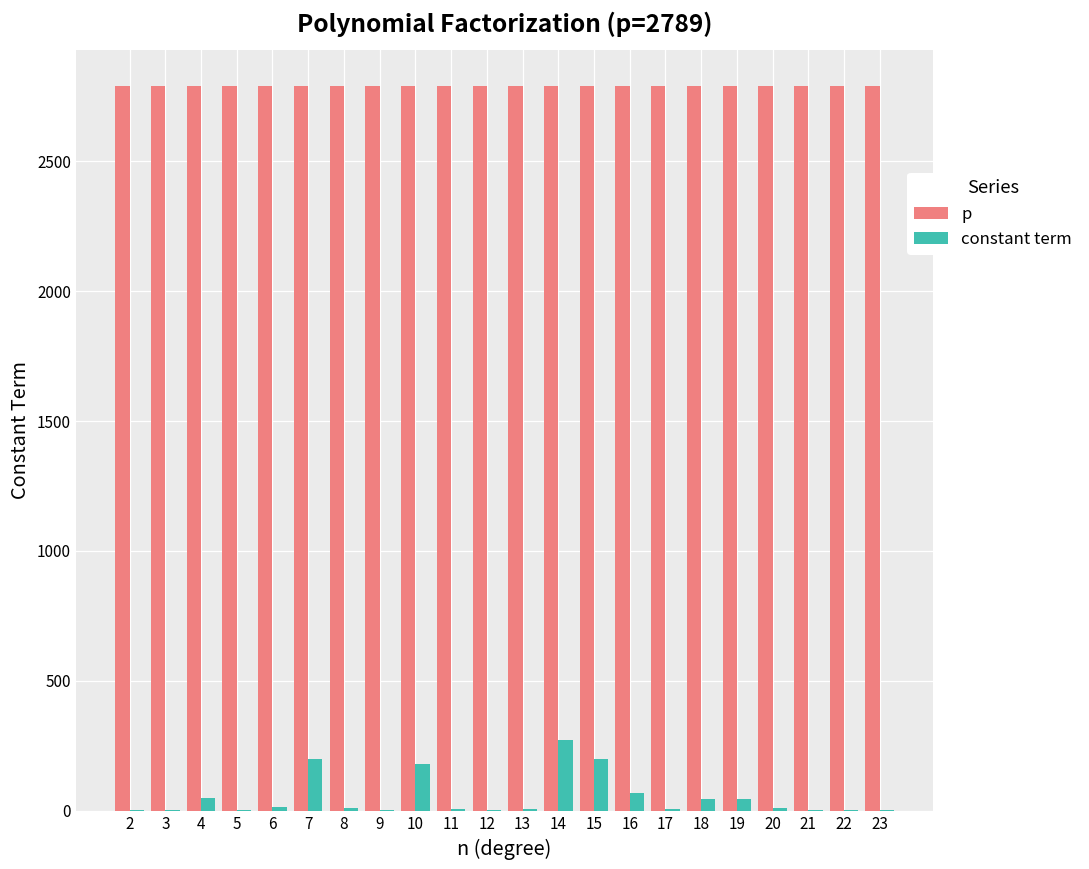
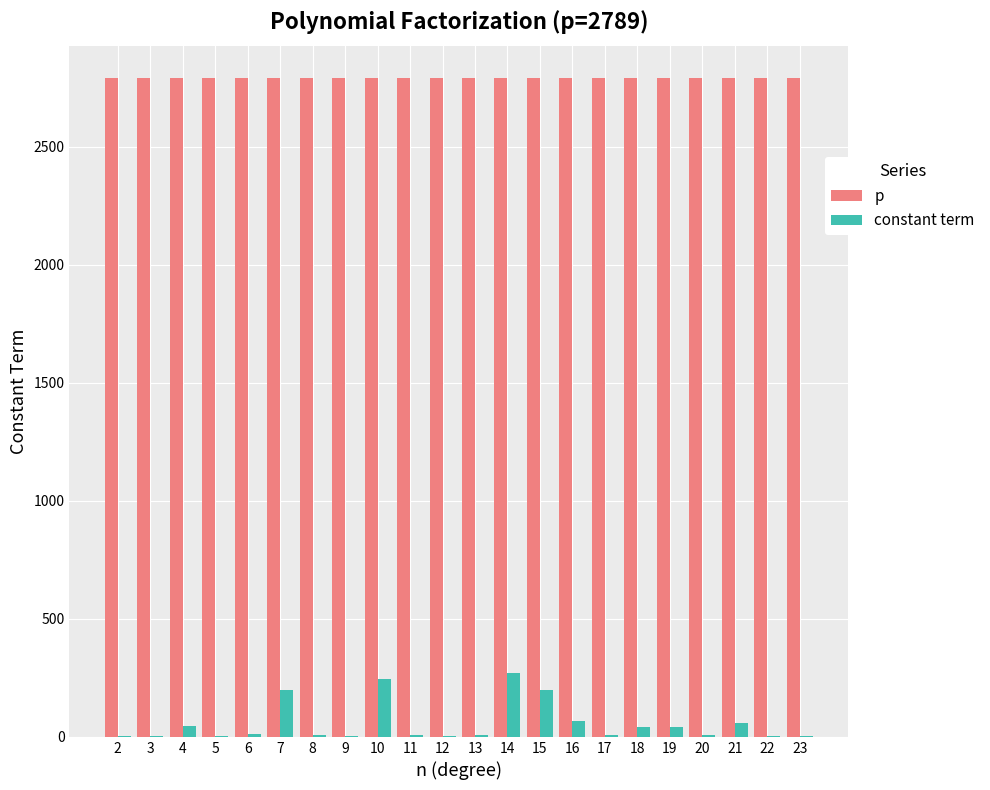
  {
    "p": {
      "2": 2790,
      "3": 2790,
      "4": 2790,
      "5": 2790,
      "6": 2790,
      "7": 2790,
      "8": 2790,
      "9": 2790,
      "10": 2790,
      "11": 2790,
      "12": 2790,
      "13": 2790,
      "14": 2790,
      "15": 2790,
      "16": 2790,
      "17": 2790,
      "18": 2790,
      "19": 2790,
      "20": 2790,
      "21": 2790,
      "22": 2790,
      "23": 2790
    },
    "constant term": {
      "4": 50,
      "6": 10,
      "7": 200,
-     "10": 180,
+     "10": 250,
      "14": 270,
      "15": 200,
      "16": 70,
      "18": 40,
      "19": 40,
-     "21": 0
+     "21": 60
    }
  }
